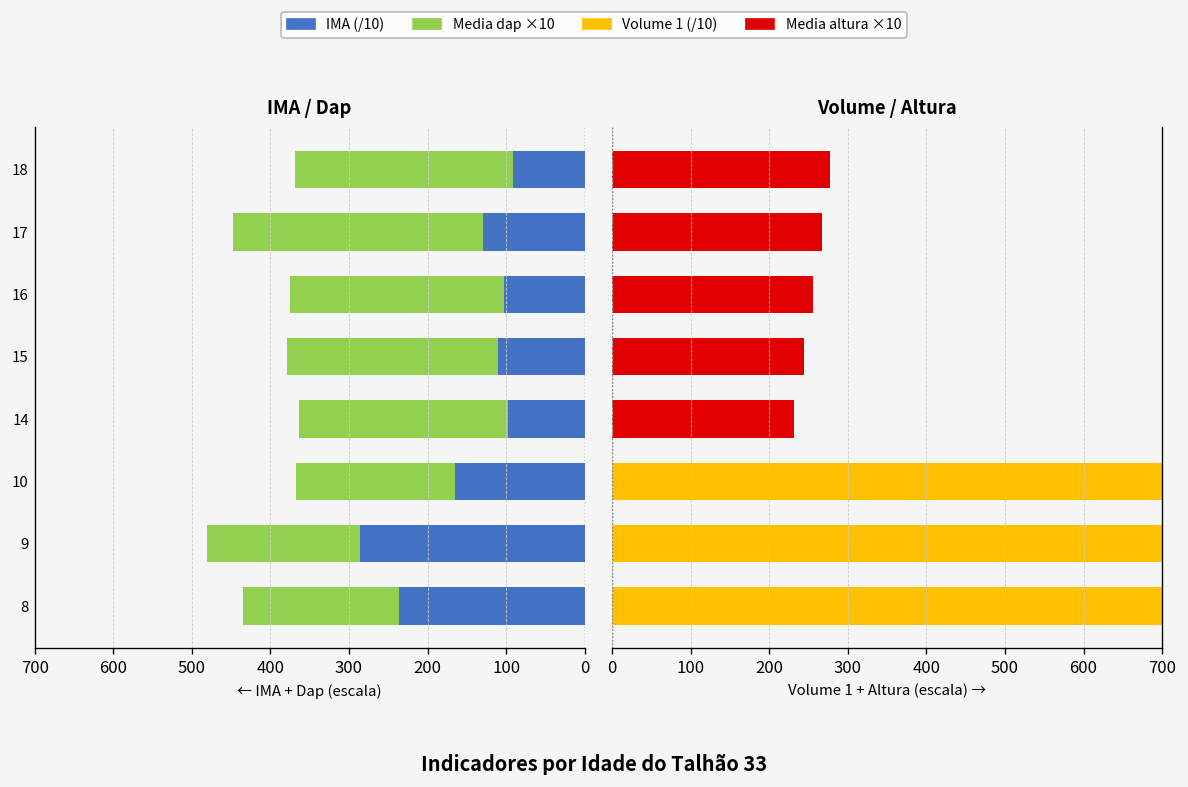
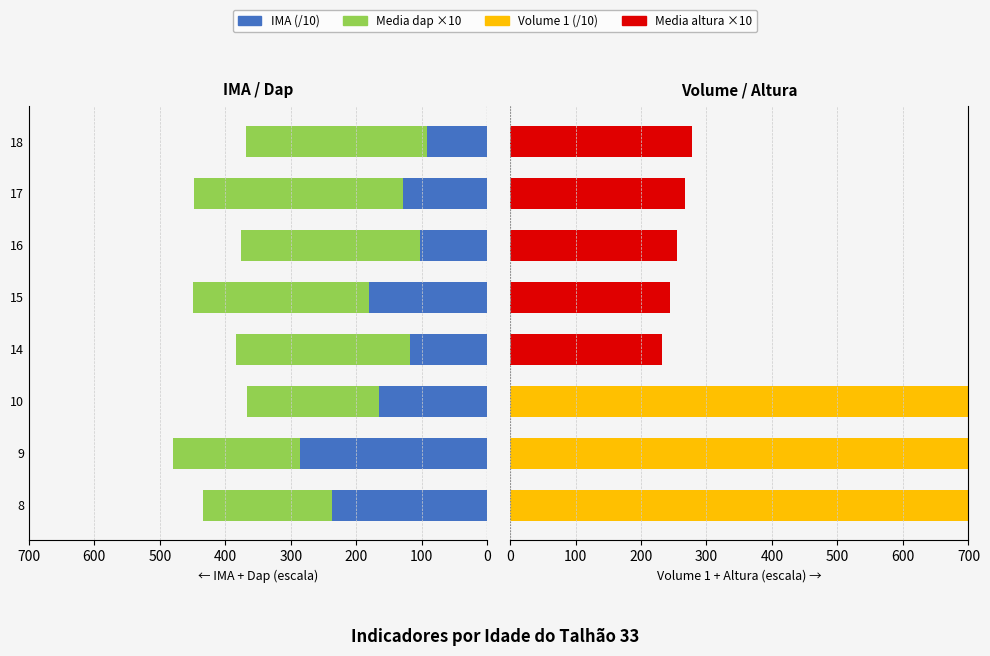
  {
    "IMA / Dap": {
      "IMA (/10)": {
        "18": 90,
        "17": 130,
        "16": 100,
-       "15": 110,
-       "14": 100,
+       "15": 180,
+       "14": 120,
        "10": 170,
        "9": 290,
        "8": 240
      },
      "Media dap ×10": {
        "18": 280,
        "17": 320,
        "16": 270,
        "15": 270,
        "14": 270,
        "10": 200,
        "9": 190,
        "8": 200
      }
    }
  }
